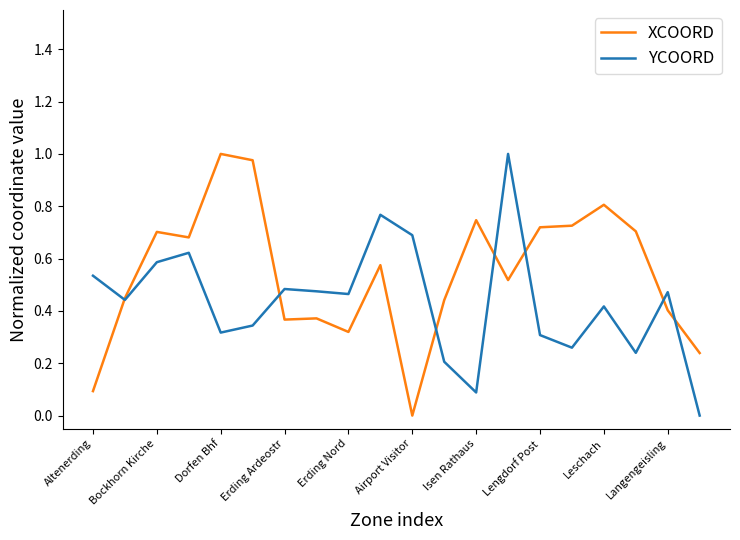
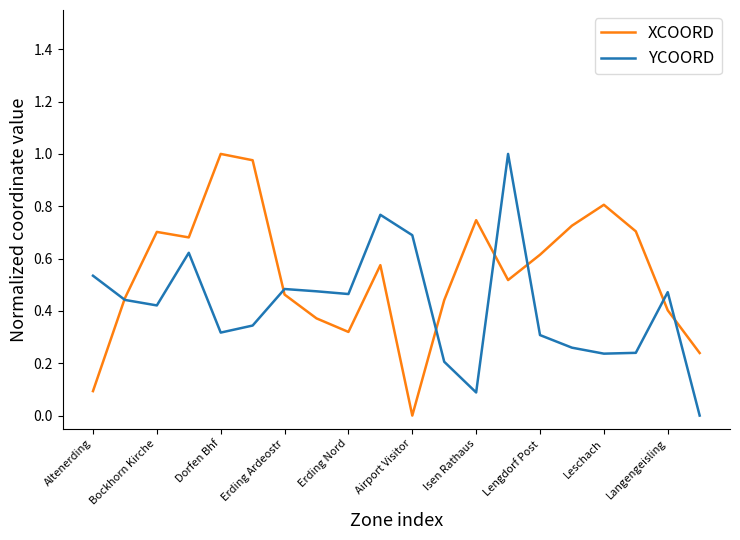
  {
    "XCOORD": {
      "Altenerding": 0.09,
      "Bockhorn Kirche": 0.70,
      "Dorfen Bhf": 1.00,
-     "Erding Ardeostr": 0.37,
+     "Erding Ardeostr": 0.46,
      "Erding Nord": 0.32,
      "Airport Visitor": 0.00,
      "Isen Rathaus": 0.75,
-     "Lengdorf Post": 0.72,
+     "Lengdorf Post": 0.61,
      "Leschach": 0.81,
      "Langengeisling": 0.40
    },
    "YCOORD": {
      "Altenerding": 0.53,
-     "Bockhorn Kirche": 0.59,
+     "Bockhorn Kirche": 0.42,
      "Dorfen Bhf": 0.32,
      "Erding Ardeostr": 0.48,
      "Erding Nord": 0.46,
      "Airport Visitor": 0.69,
      "Isen Rathaus": 0.09,
      "Lengdorf Post": 0.31,
-     "Leschach": 0.42,
+     "Leschach": 0.24,
      "Langengeisling": 0.47
    }
  }
